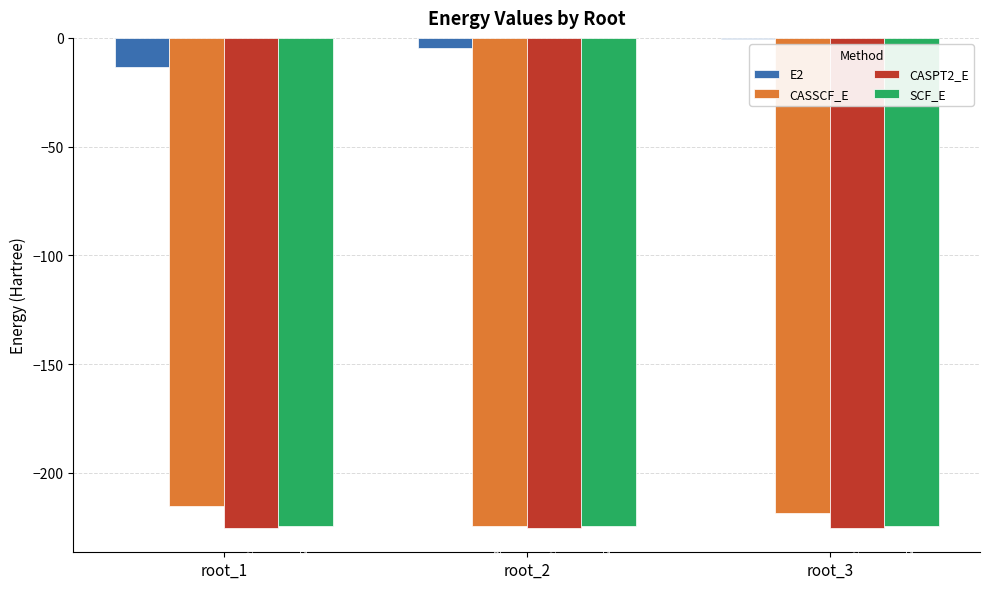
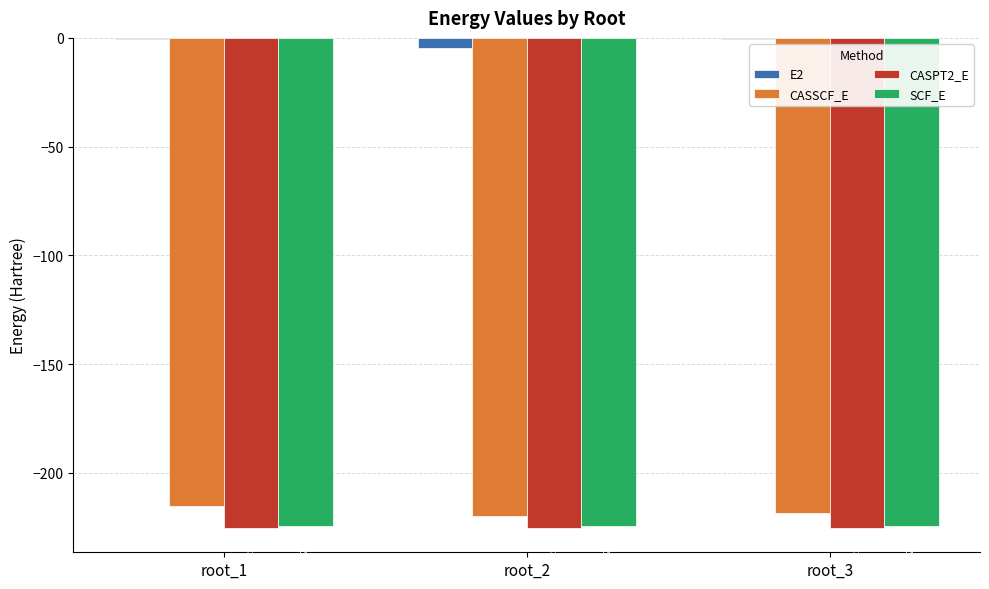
  {
    "E2": {
-     "root_1": -13,
+     "root_1": -1,
      "root_2": -5
    },
    "CASSCF_E": {
      "root_1": -215,
-     "root_2": -225,
+     "root_2": -220,
      "root_3": -219
    },
    "CASPT2_E": {
      "root_1": -225,
      "root_2": -225,
      "root_3": -225
    },
    "SCF_E": {
      "root_1": -224,
      "root_2": -224,
      "root_3": -224
    }
  }
